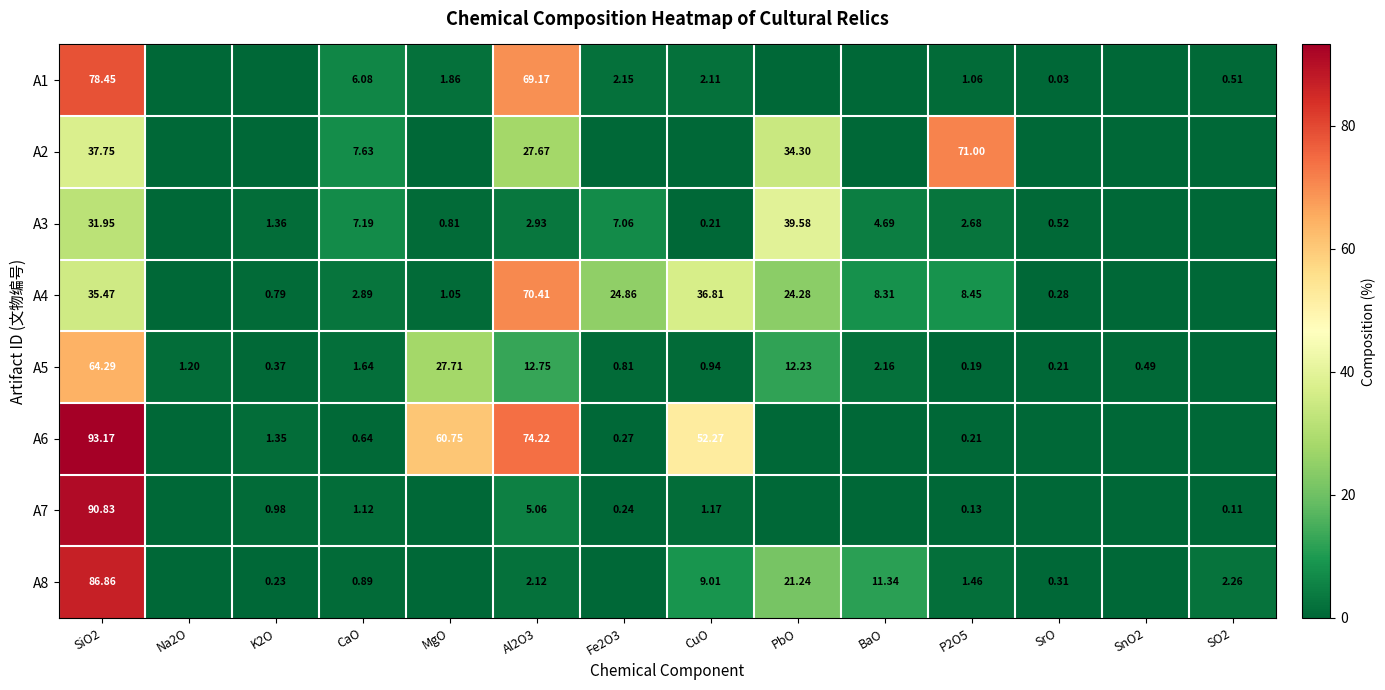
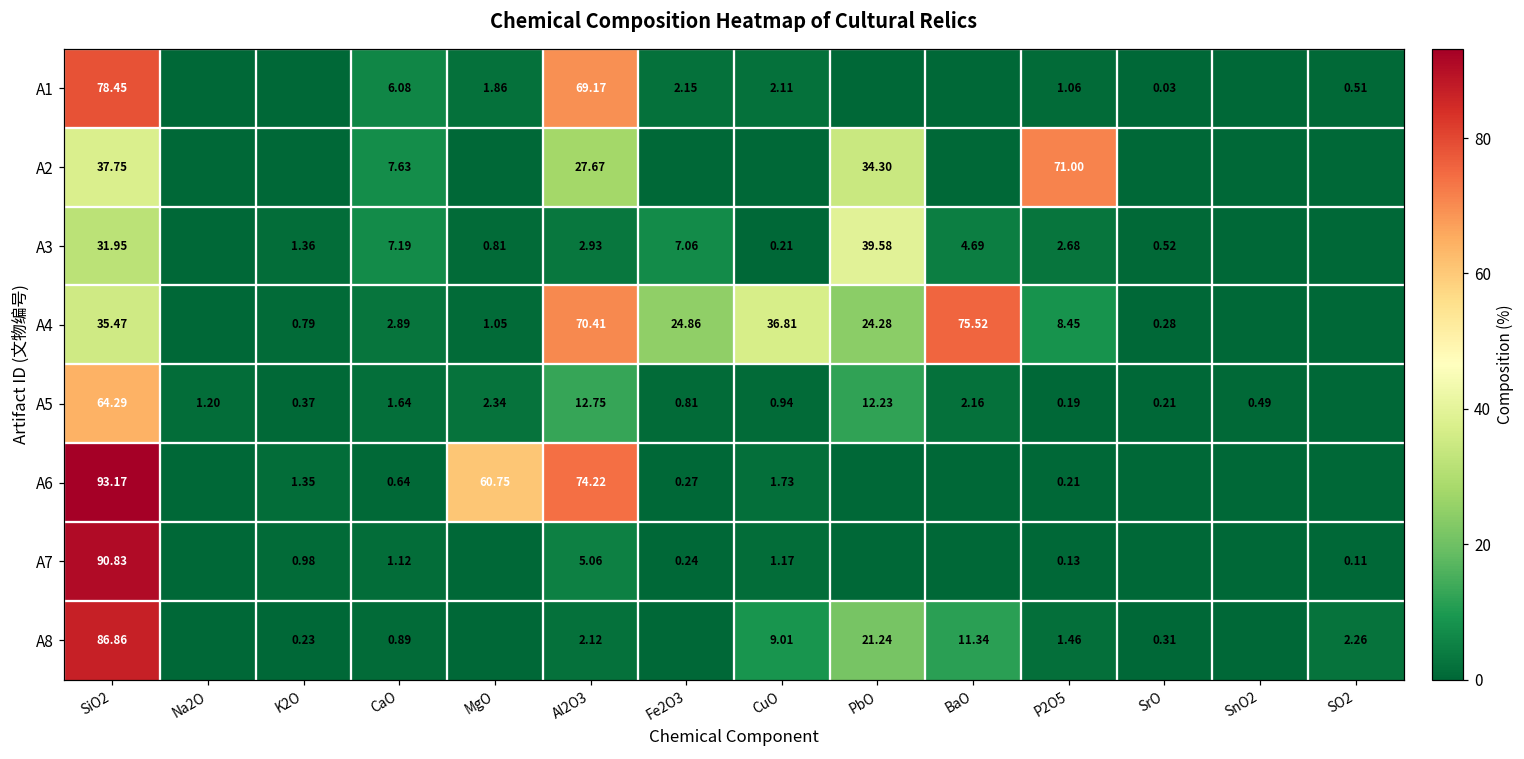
  {
    "A1": {
      "SiO2": 78.45,
      "CaO": 6.08,
      "MgO": 1.86,
      "Al2O3": 69.17,
      "Fe2O3": 2.15,
      "CuO": 2.11,
      "P2O5": 1.06,
      "SrO": 0.03,
      "SO2": 0.51
    },
    "A2": {
      "SiO2": 37.75,
      "CaO": 7.63,
      "Al2O3": 27.67,
      "PbO": 34.30,
      "P2O5": 71.00
    },
    "A3": {
      "SiO2": 31.95,
      "K2O": 1.36,
      "CaO": 7.19,
      "MgO": 0.81,
      "Al2O3": 2.93,
      "Fe2O3": 7.06,
      "CuO": 0.21,
      "PbO": 39.58,
      "BaO": 4.69,
      "P2O5": 2.68,
      "SrO": 0.52
    },
    "A4": {
      "SiO2": 35.47,
      "K2O": 0.79,
      "CaO": 2.89,
      "MgO": 1.05,
      "Al2O3": 70.41,
      "Fe2O3": 24.86,
      "CuO": 36.81,
      "PbO": 24.28,
-     "BaO": 8.31,
+     "BaO": 75.52,
      "P2O5": 8.45,
      "SrO": 0.28
    },
    "A5": {
      "SiO2": 64.29,
      "Na2O": 1.20,
      "K2O": 0.37,
      "CaO": 1.64,
-     "MgO": 27.71,
+     "MgO": 2.34,
      "Al2O3": 12.75,
      "Fe2O3": 0.81,
      "CuO": 0.94,
      "PbO": 12.23,
      "BaO": 2.16,
      "P2O5": 0.19,
      "SrO": 0.21,
      "SnO2": 0.49
    },
    "A6": {
      "SiO2": 93.17,
      "K2O": 1.35,
      "CaO": 0.64,
      "MgO": 60.75,
      "Al2O3": 74.22,
      "Fe2O3": 0.27,
-     "CuO": 52.27,
+     "CuO": 1.73,
      "P2O5": 0.21
    },
    "A7": {
      "SiO2": 90.83,
      "K2O": 0.98,
      "CaO": 1.12,
      "Al2O3": 5.06,
      "Fe2O3": 0.24,
      "CuO": 1.17,
      "P2O5": 0.13,
      "SO2": 0.11
    },
    "A8": {
      "SiO2": 86.86,
      "K2O": 0.23,
      "CaO": 0.89,
      "Al2O3": 2.12,
      "CuO": 9.01,
      "PbO": 21.24,
      "BaO": 11.34,
      "P2O5": 1.46,
      "SrO": 0.31,
      "SO2": 2.26
    }
  }
